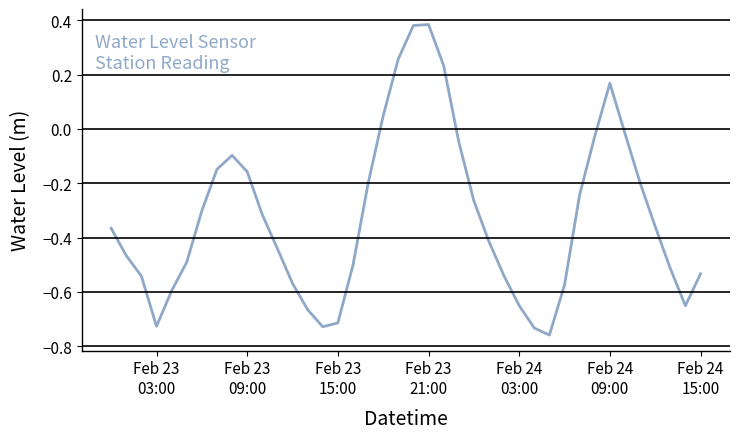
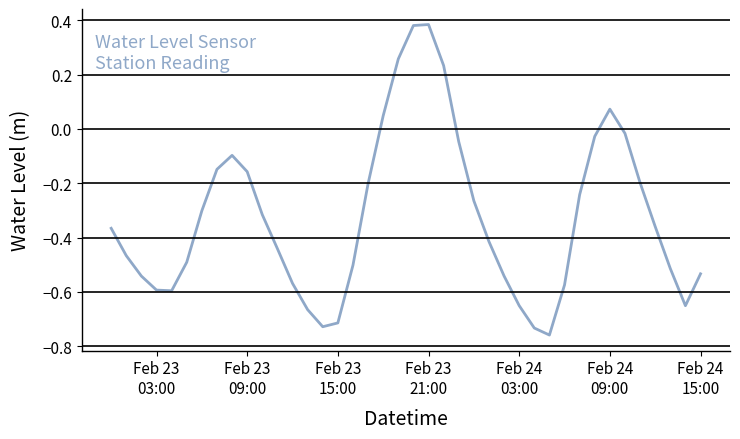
  {
-   "Feb 23 03:00": -0.73,
+   "Feb 23 03:00": -0.59,
    "Feb 23 09:00": -0.16,
    "Feb 23 15:00": -0.71,
    "Feb 23 21:00": 0.38,
    "Feb 24 03:00": -0.65,
-   "Feb 24 09:00": 0.17,
+   "Feb 24 09:00": 0.07,
    "Feb 24 15:00": -0.53
  }
